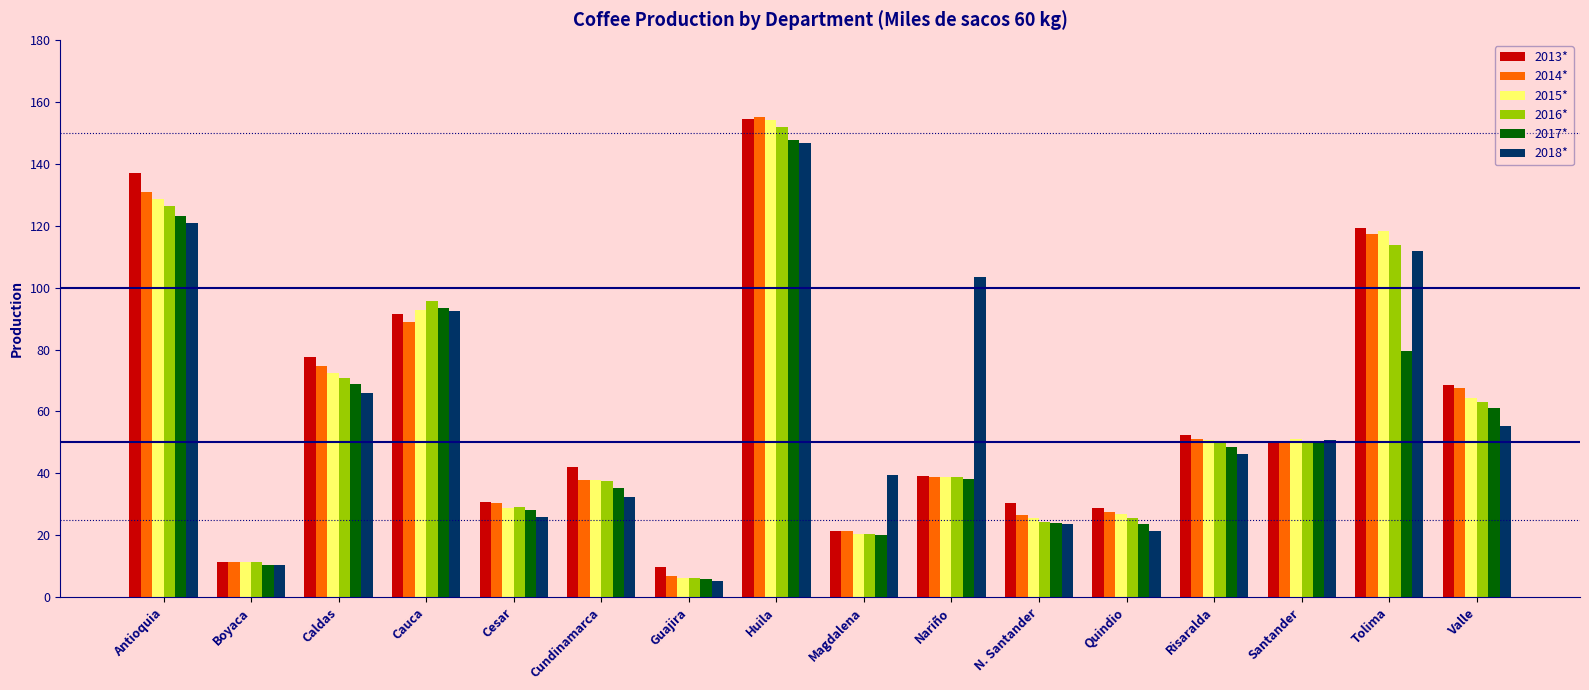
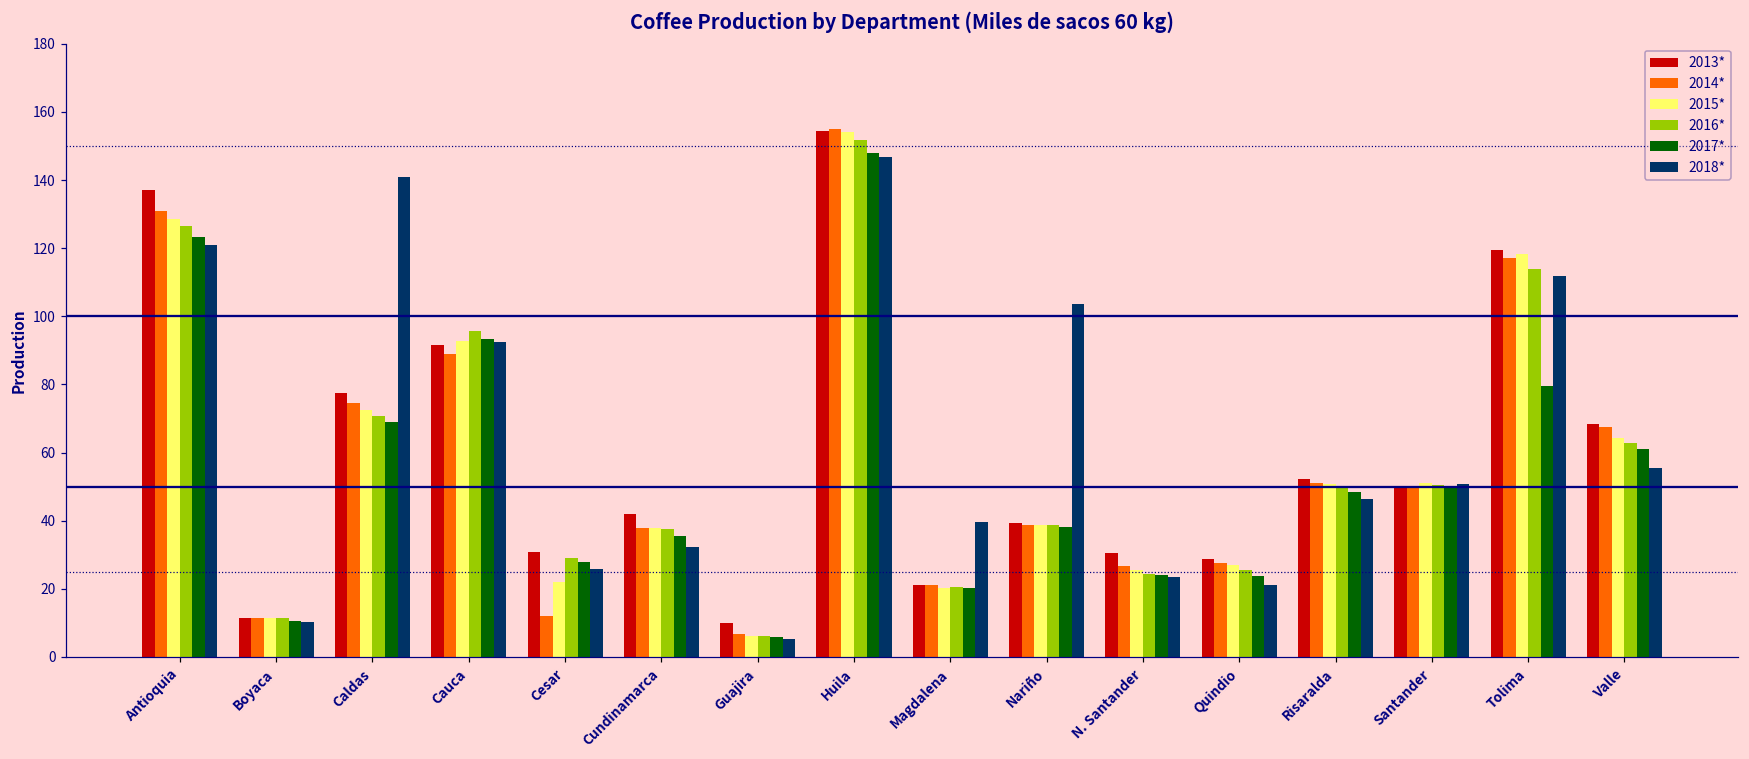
  {
    "2013*": {
      "Antioquia": 137,
      "Boyaca": 11,
      "Caldas": 78,
      "Cauca": 92,
      "Cesar": 31,
      "Cundinamarca": 42,
      "Guajira": 10,
      "Huila": 154,
      "Magdalena": 21,
      "Nariño": 39,
      "N. Santander": 30,
      "Quindio": 29,
      "Risaralda": 52,
      "Santander": 50,
      "Tolima": 119,
      "Valle": 68
    },
    "2014*": {
      "Antioquia": 131,
      "Boyaca": 11,
      "Caldas": 75,
      "Cauca": 89,
-     "Cesar": 30,
+     "Cesar": 12,
      "Cundinamarca": 38,
      "Guajira": 7,
      "Huila": 155,
      "Magdalena": 21,
      "Nariño": 39,
      "N. Santander": 27,
      "Quindio": 28,
      "Risaralda": 51,
      "Santander": 50,
      "Tolima": 117,
      "Valle": 68
    },
    "2015*": {
      "Antioquia": 129,
      "Boyaca": 12,
      "Caldas": 72,
      "Cauca": 93,
-     "Cesar": 29,
+     "Cesar": 22,
      "Cundinamarca": 38,
      "Guajira": 6,
      "Huila": 154,
      "Magdalena": 20,
      "Nariño": 39,
      "N. Santander": 25,
      "Quindio": 27,
      "Risaralda": 51,
      "Santander": 51,
      "Tolima": 118,
      "Valle": 64
    },
    "2016*": {
      "Antioquia": 126,
      "Boyaca": 11,
      "Caldas": 71,
      "Cauca": 96,
      "Cesar": 29,
      "Cundinamarca": 38,
      "Guajira": 6,
      "Huila": 152,
      "Magdalena": 21,
      "Nariño": 39,
      "N. Santander": 24,
      "Quindio": 26,
      "Risaralda": 50,
      "Santander": 51,
      "Tolima": 114,
      "Valle": 63
    },
    "2017*": {
      "Antioquia": 123,
      "Boyaca": 11,
      "Caldas": 69,
      "Cauca": 93,
      "Cesar": 28,
      "Cundinamarca": 35,
      "Guajira": 6,
      "Huila": 148,
      "Magdalena": 20,
      "Nariño": 38,
      "N. Santander": 24,
      "Quindio": 24,
      "Risaralda": 49,
      "Santander": 50,
      "Tolima": 80,
      "Valle": 61
    },
    "2018*": {
      "Antioquia": 121,
      "Boyaca": 10,
-     "Caldas": 66,
+     "Caldas": 141,
      "Cauca": 93,
      "Cesar": 26,
      "Cundinamarca": 32,
      "Guajira": 5,
      "Huila": 147,
      "Magdalena": 39,
      "Nariño": 103,
      "N. Santander": 24,
      "Quindio": 21,
      "Risaralda": 46,
      "Santander": 51,
      "Tolima": 112,
      "Valle": 55
    }
  }
